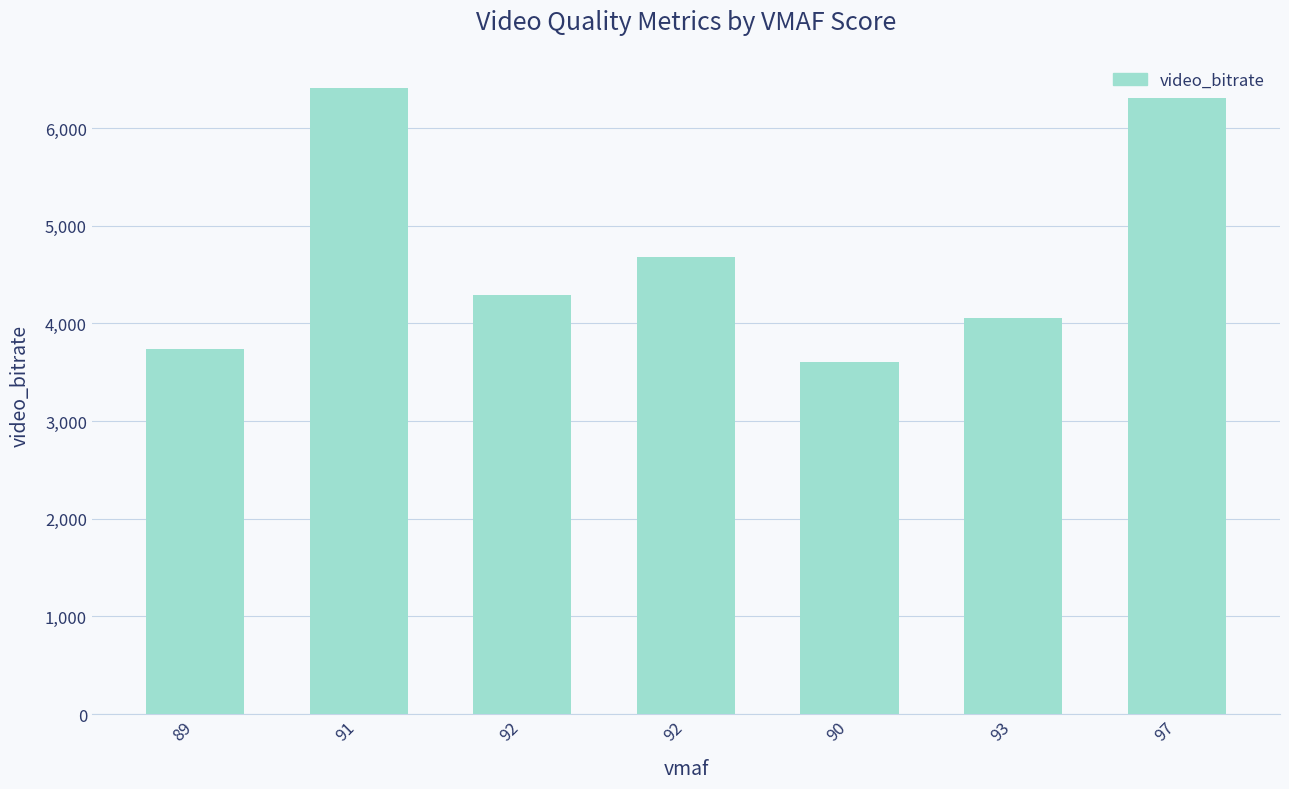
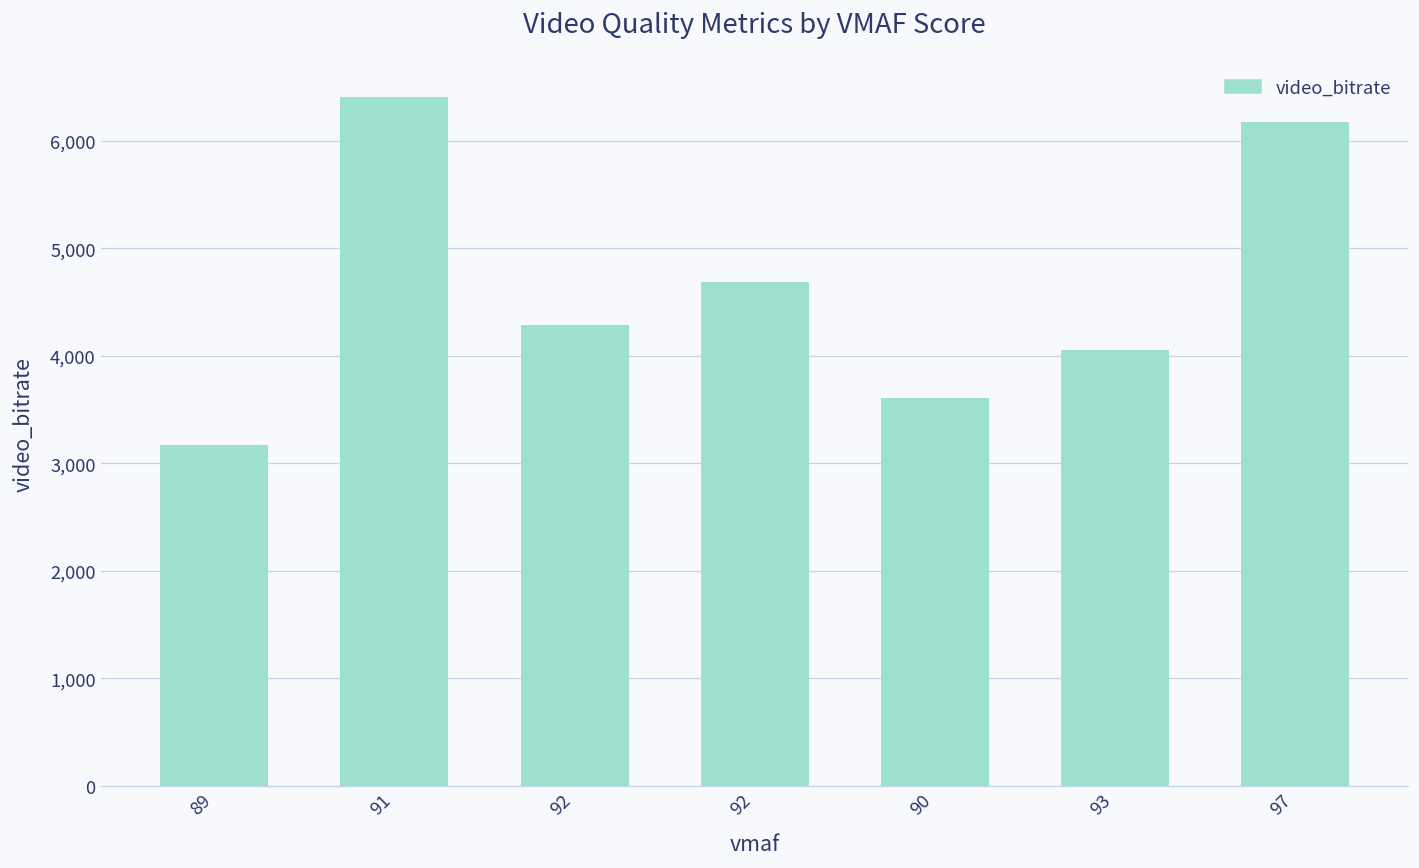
  {
-   "89": "3,700",
+   "89": "3,200",
    "91": "6,400",
    "90": "3,600",
    "93": "4,100",
-   "97": "6,300"
+   "97": "6,200"
  }
